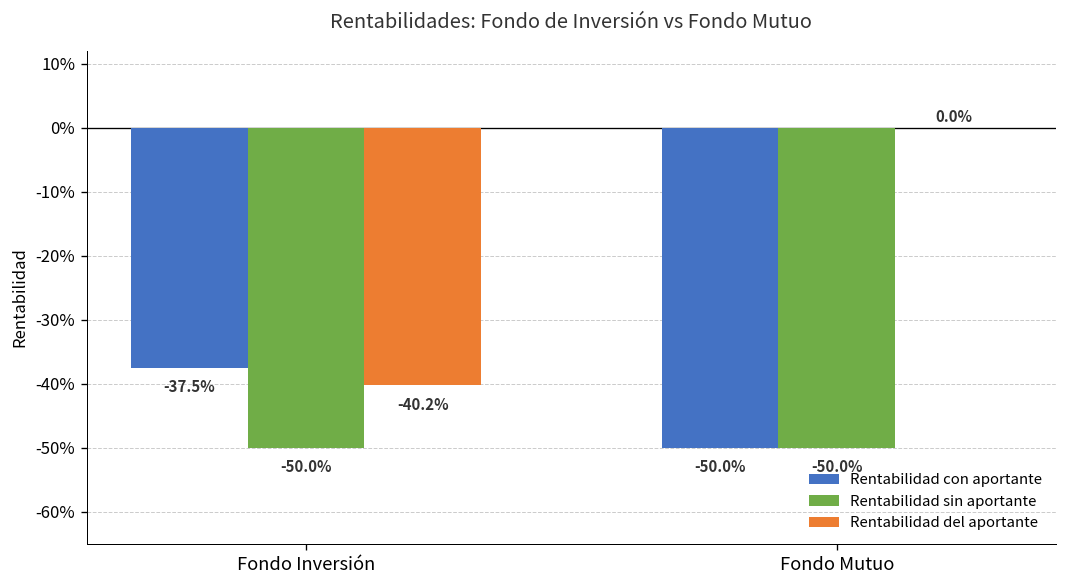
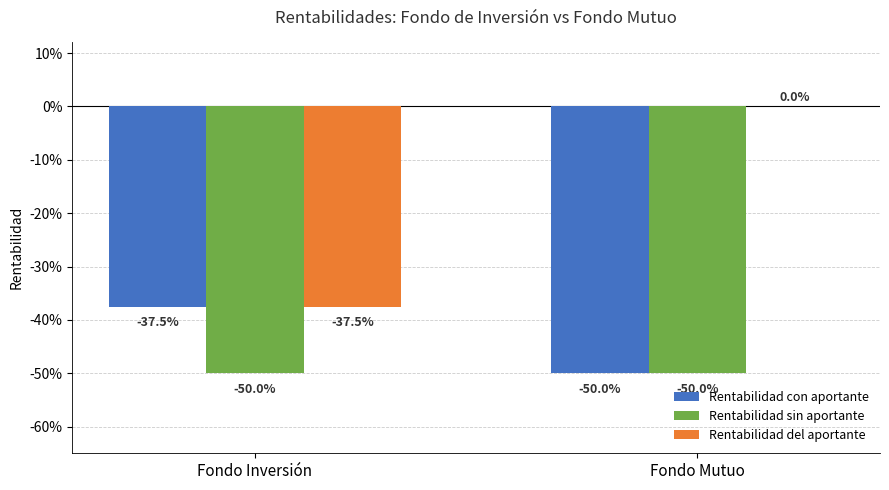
  {
    "Rentabilidad con aportante": {
      "Fondo Inversión": "-37.5%",
      "Fondo Mutuo": "-50.0%"
    },
    "Rentabilidad sin aportante": {
      "Fondo Inversión": "-50.0%",
      "Fondo Mutuo": "-50.0%"
    },
    "Rentabilidad del aportante": {
-     "Fondo Inversión": "-40.2%",
+     "Fondo Inversión": "-37.5%",
      "Fondo Mutuo": "0.0%"
    }
  }
